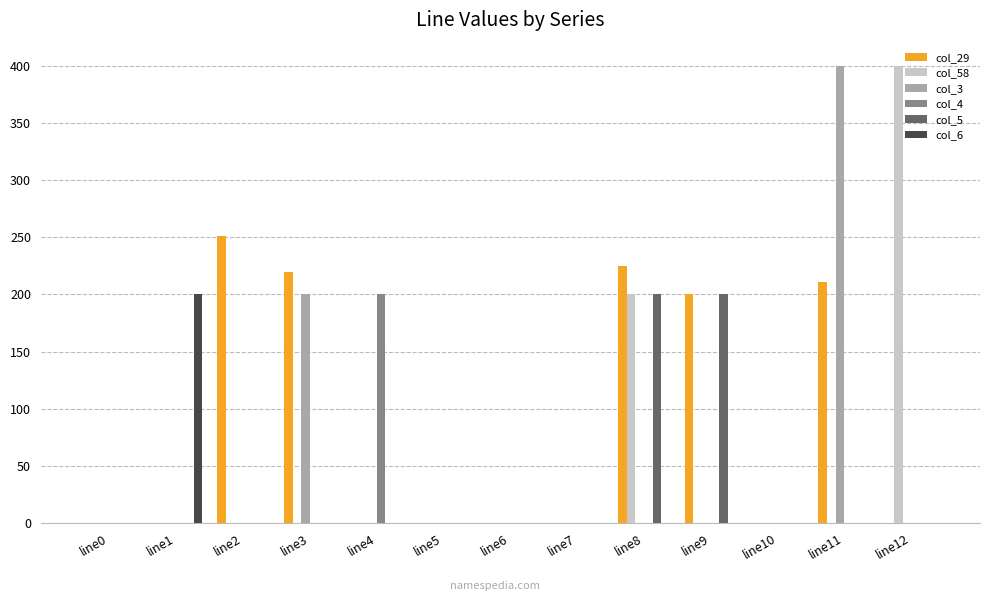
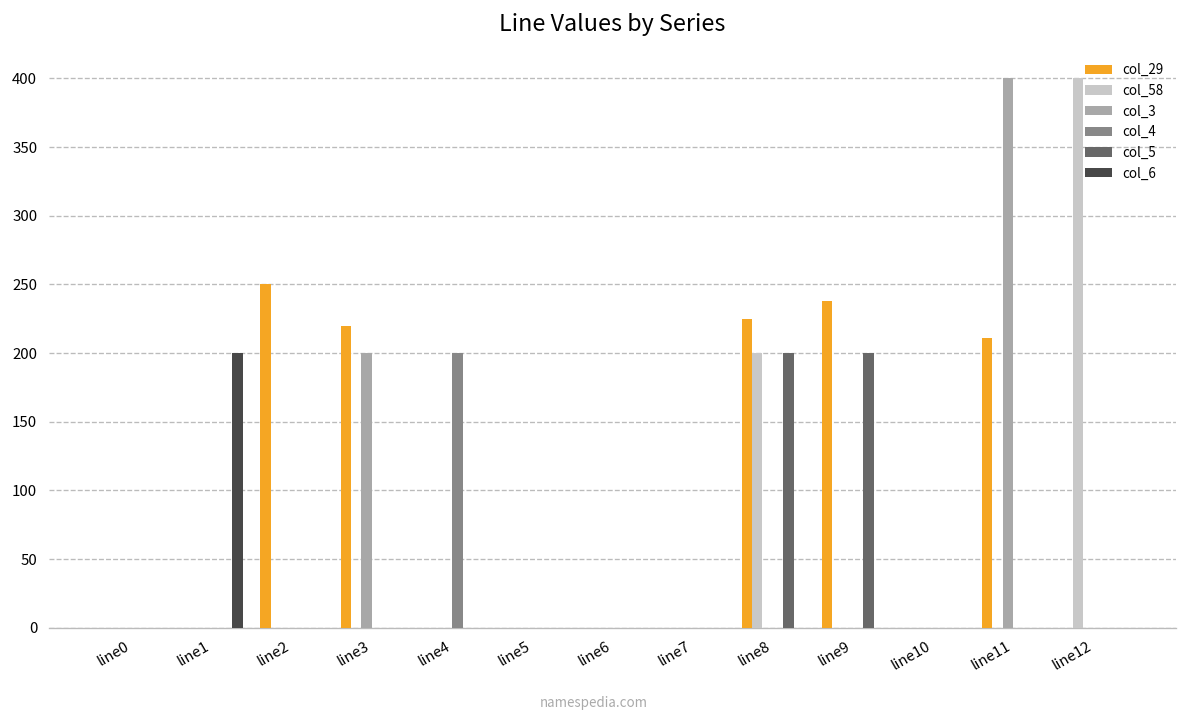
  {
    "col_29": {
      "line0": 0,
      "line1": 0,
      "line2": 251,
      "line3": 220,
      "line4": 0,
      "line5": 0,
      "line6": 0,
      "line7": 0,
      "line8": 224,
-     "line9": 200,
+     "line9": 238,
      "line10": 0,
      "line11": 211,
      "line12": 0
    }
  }
